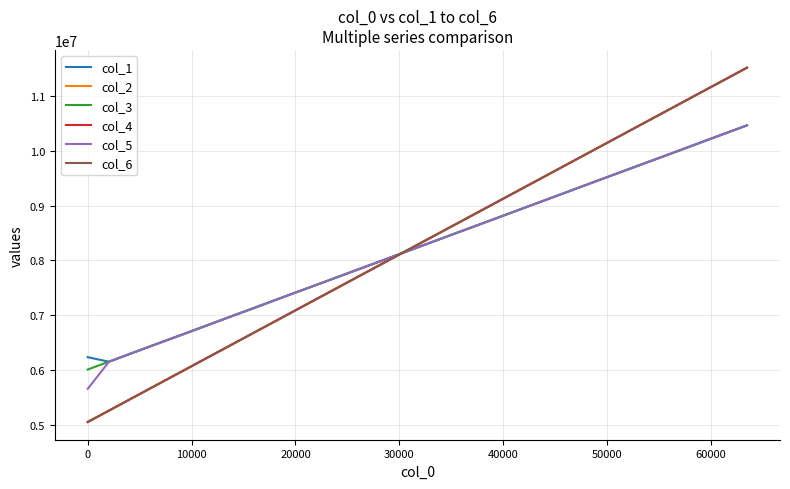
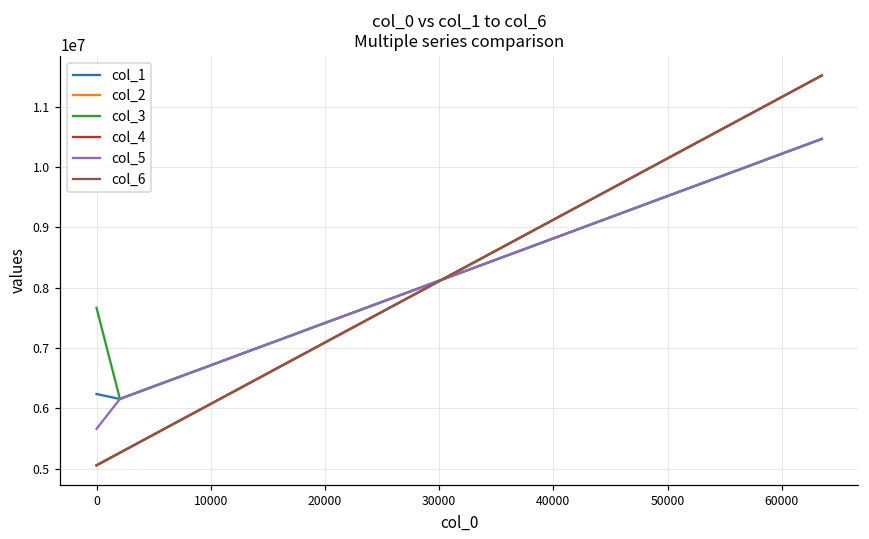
  {
    "col_1": {
      "0": 6200000
    },
    "col_6": {
      "0": 5100000
    },
    "col_3": {
-     "0": 6000000
+     "0": 7700000
    },
    "col_5": {
      "0": 5700000
    }
  }
